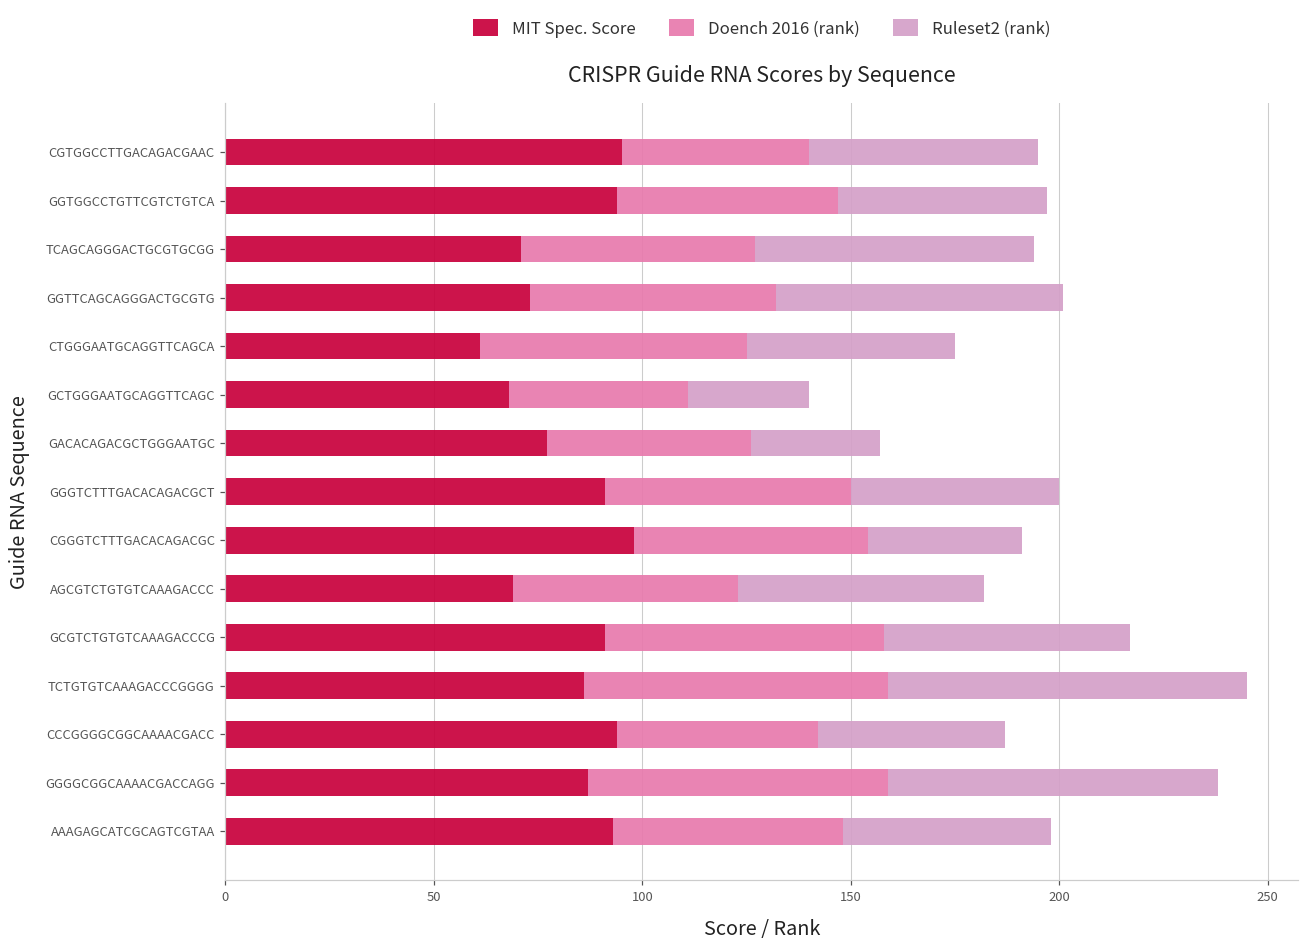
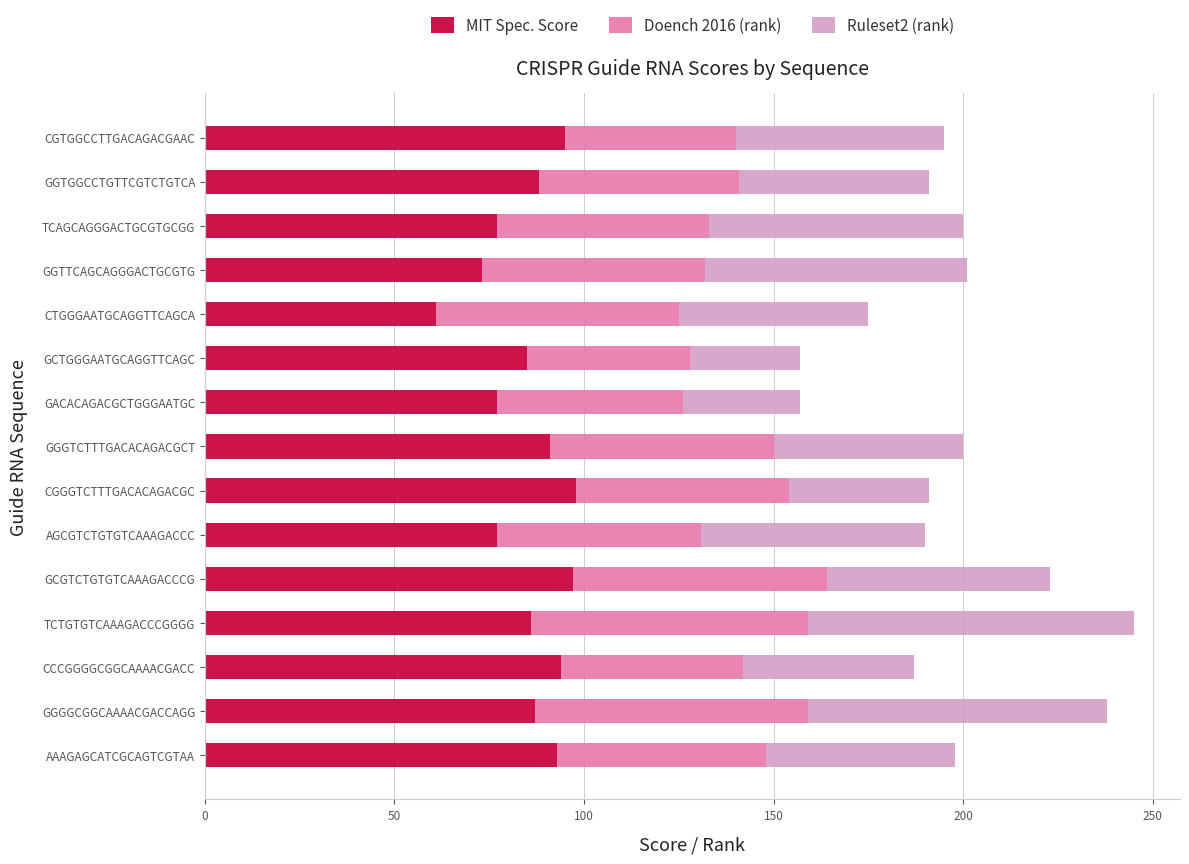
  {
    "MIT Spec. Score": {
      "CGTGGCCTTGACAGACGAAC": 95,
-     "GGTGGCCTGTTCGTCTGTCA": 94,
-     "TCAGCAGGGACTGCGTGCGG": 71,
+     "GGTGGCCTGTTCGTCTGTCA": 88,
+     "TCAGCAGGGACTGCGTGCGG": 77,
      "GGTTCAGCAGGGACTGCGTG": 73,
      "CTGGGAATGCAGGTTCAGCA": 61,
-     "GCTGGGAATGCAGGTTCAGC": 68,
+     "GCTGGGAATGCAGGTTCAGC": 85,
      "GACACAGACGCTGGGAATGC": 77,
      "GGGTCTTTGACACAGACGCT": 91,
      "CGGGTCTTTGACACAGACGC": 98,
-     "AGCGTCTGTGTCAAAGACCC": 69,
-     "GCGTCTGTGTCAAAGACCCG": 91,
+     "AGCGTCTGTGTCAAAGACCC": 77,
+     "GCGTCTGTGTCAAAGACCCG": 97,
      "TCTGTGTCAAAGACCCGGGG": 86,
      "CCCGGGGCGGCAAAACGACC": 94,
      "GGGGCGGCAAAACGACCAGG": 87,
      "AAAGAGCATCGCAGTCGTAA": 93
    }
  }
